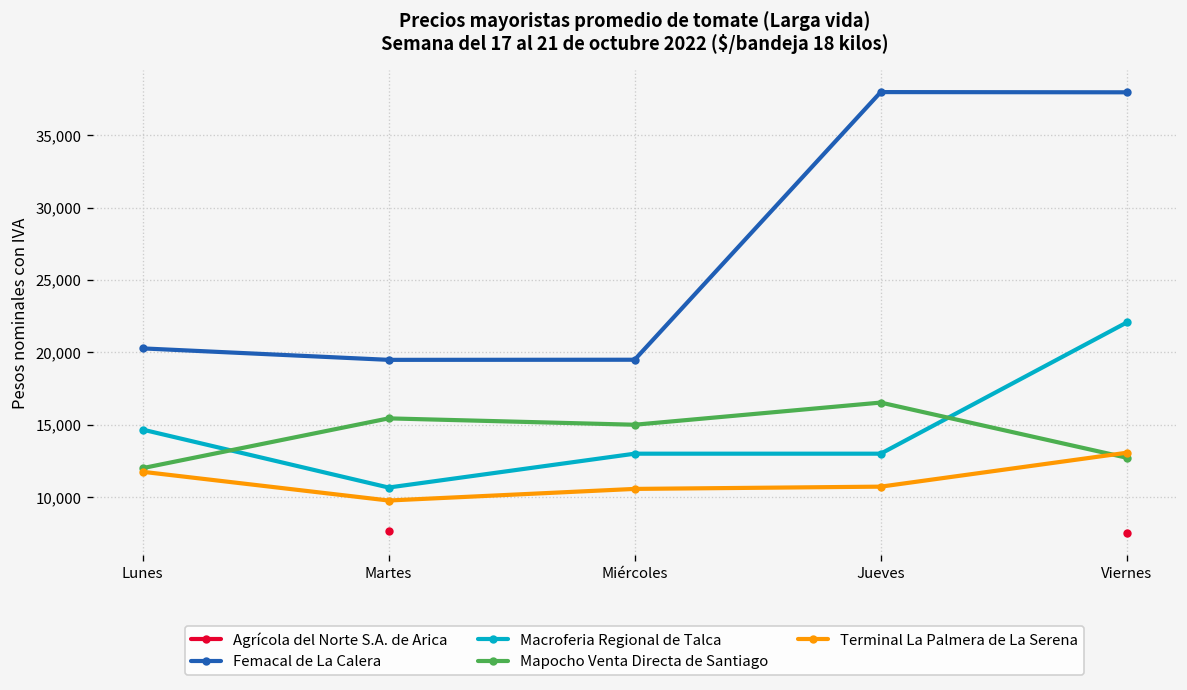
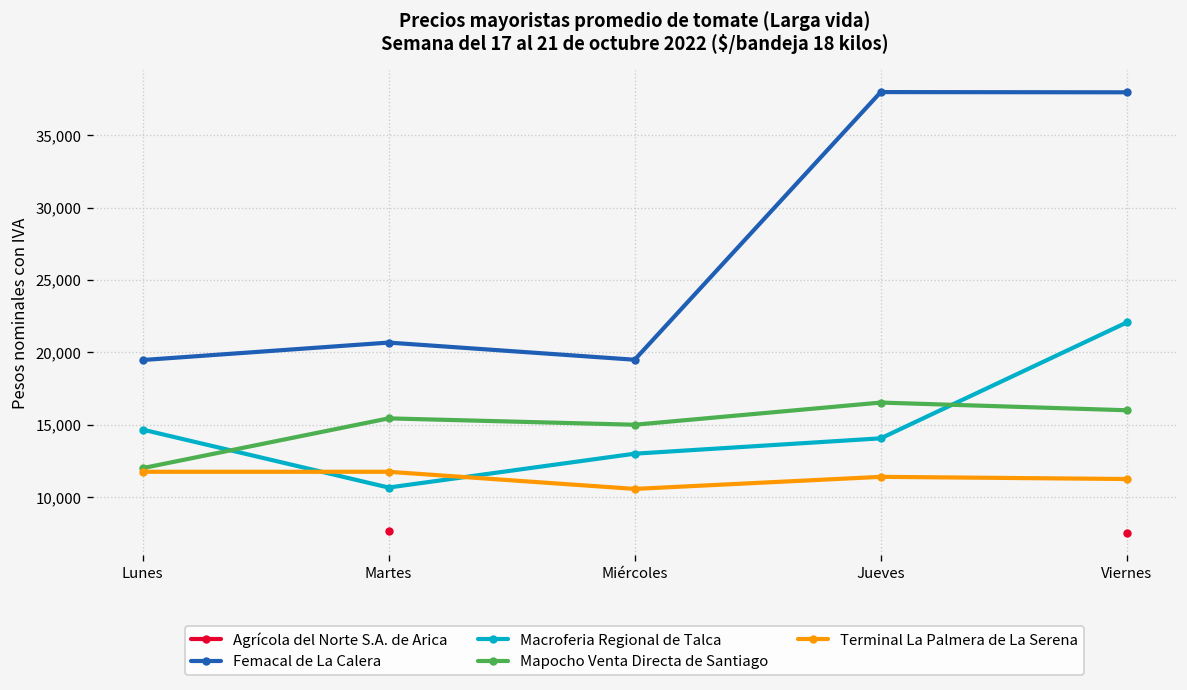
  {
    "Agrícola del Norte S.A. de Arica": {
      "Martes": "7,600",
      "Viernes": "7,500"
    },
    "Femacal de La Calera": {
-     "Lunes": "20,300",
-     "Martes": "19,500",
+     "Lunes": "19,500",
+     "Martes": "20,700",
      "Miércoles": "19,500",
      "Jueves": "38,000",
      "Viernes": "38,000"
    },
    "Macroferia Regional de Talca": {
      "Lunes": "14,700",
      "Martes": "10,700",
      "Miércoles": "13,000",
-     "Jueves": "13,000",
+     "Jueves": "14,100",
      "Viernes": "22,100"
    },
    "Mapocho Venta Directa de Santiago": {
      "Lunes": "12,000",
      "Martes": "15,400",
      "Miércoles": "15,000",
      "Jueves": "16,500",
-     "Viernes": "12,700"
+     "Viernes": "16,000"
    },
    "Terminal La Palmera de La Serena": {
      "Lunes": "11,800",
-     "Martes": "9,800",
+     "Martes": "11,800",
      "Miércoles": "10,600",
-     "Jueves": "10,700",
-     "Viernes": "13,100"
+     "Jueves": "11,400",
+     "Viernes": "11,300"
    }
  }
